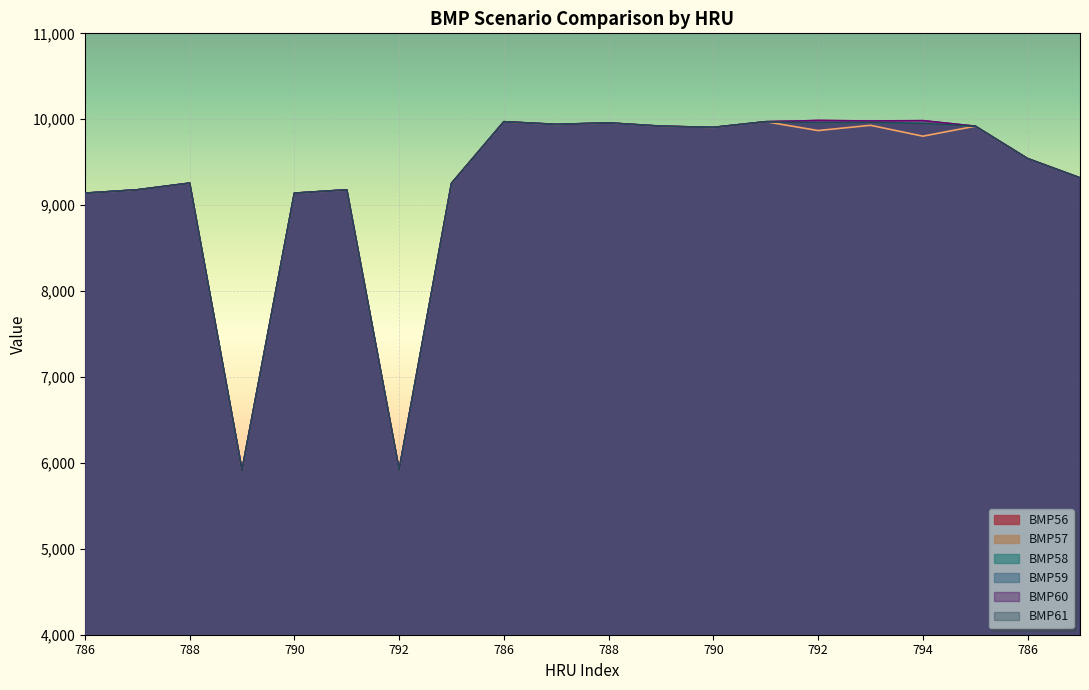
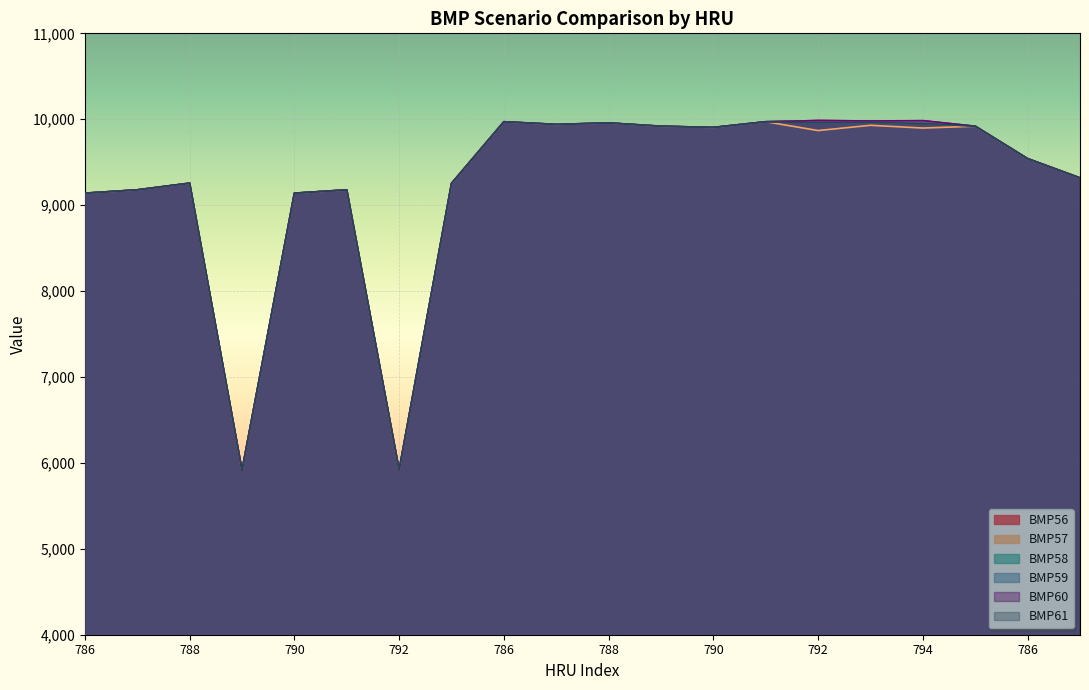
  {
    "BMP57": {
-     "794": "9,800"
+     "794": "9,900"
    },
    "BMP60": {
      "794": "10,000"
    }
  }
